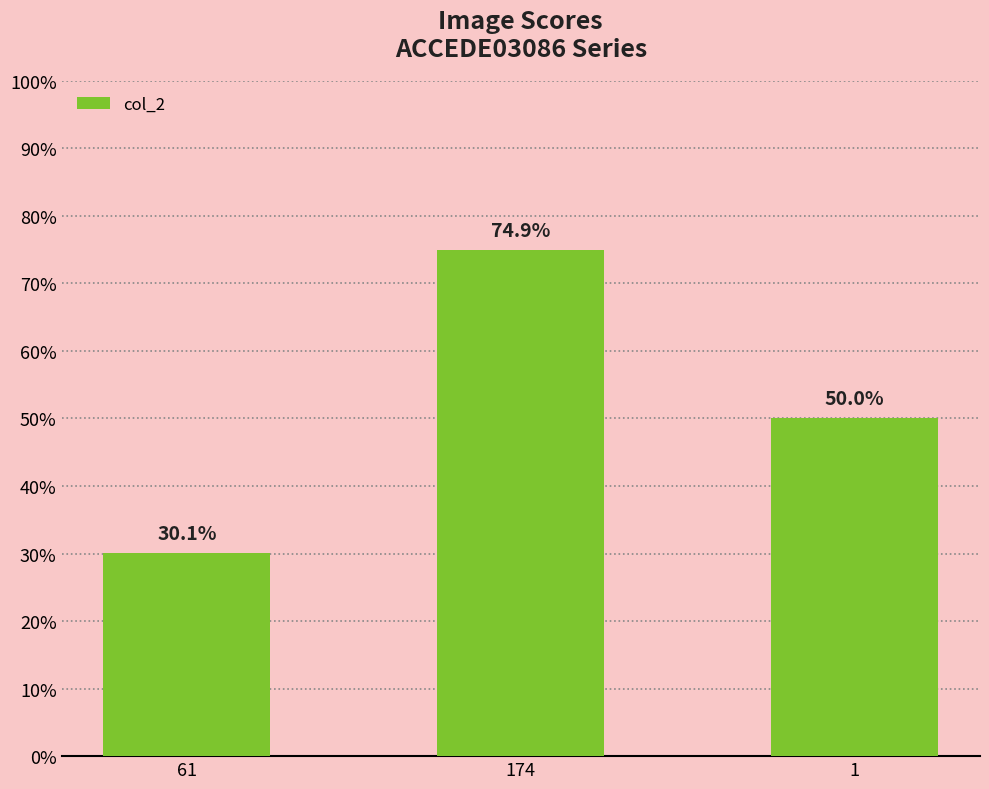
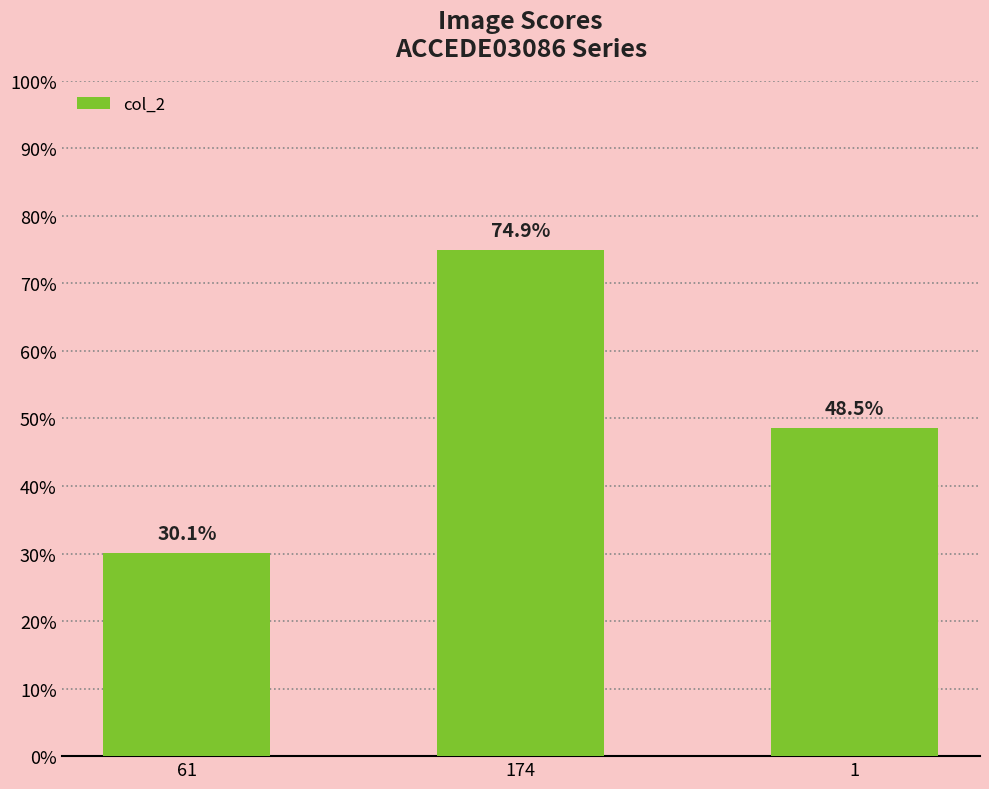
  {
    "61": "30.1%",
    "174": "74.9%",
-   "1": "50.0%"
+   "1": "48.5%"
  }
